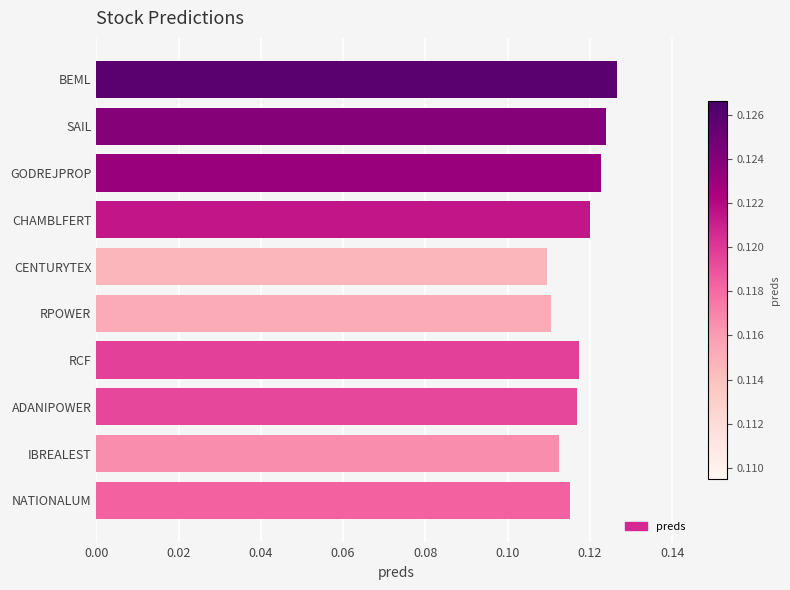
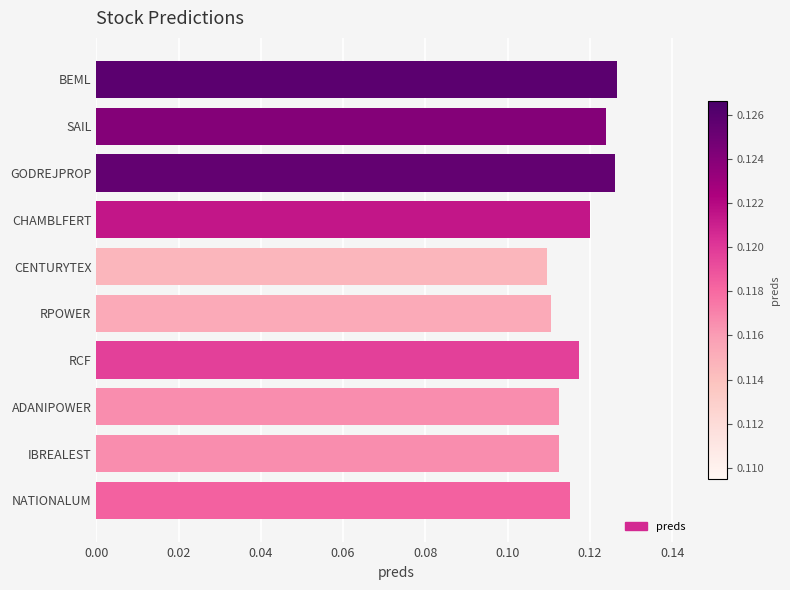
  {
    "BEML": 0.127,
    "SAIL": 0.124,
-   "GODREJPROP": 0.123,
+   "GODREJPROP": 0.126,
    "CHAMBLFERT": 0.120,
    "CENTURYTEX": 0.109,
    "RPOWER": 0.110,
    "RCF": 0.117,
-   "ADANIPOWER": 0.117,
+   "ADANIPOWER": 0.113,
    "IBREALEST": 0.113,
    "NATIONALUM": 0.115
  }
